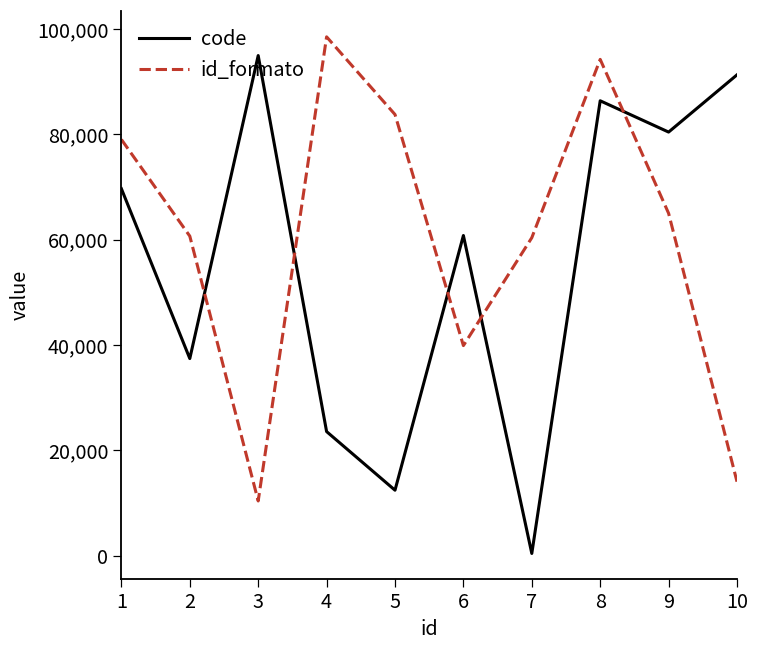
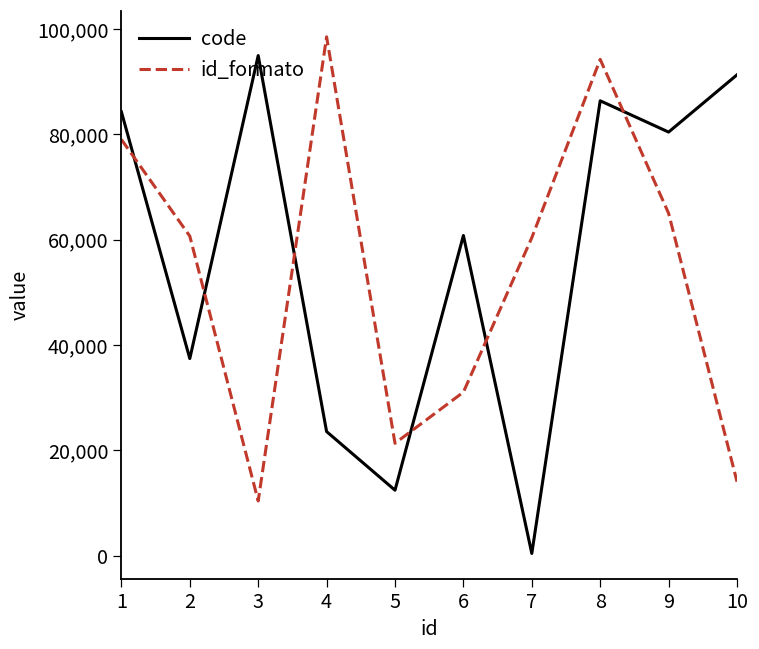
  {
    "code": {
-     "1": "70,000",
+     "1": "84,000",
      "2": "37,000",
      "3": "95,000",
      "4": "24,000",
      "5": "12,000",
      "6": "61,000",
      "7": "0",
      "8": "86,000",
      "9": "80,000",
      "10": "91,000"
    },
    "id_formato": {
      "1": "79,000",
      "2": "61,000",
      "3": "10,000",
      "4": "98,000",
-     "5": "84,000",
-     "6": "40,000",
+     "5": "21,000",
+     "6": "31,000",
      "7": "60,000",
      "8": "94,000",
      "9": "65,000",
      "10": "14,000"
    }
  }
